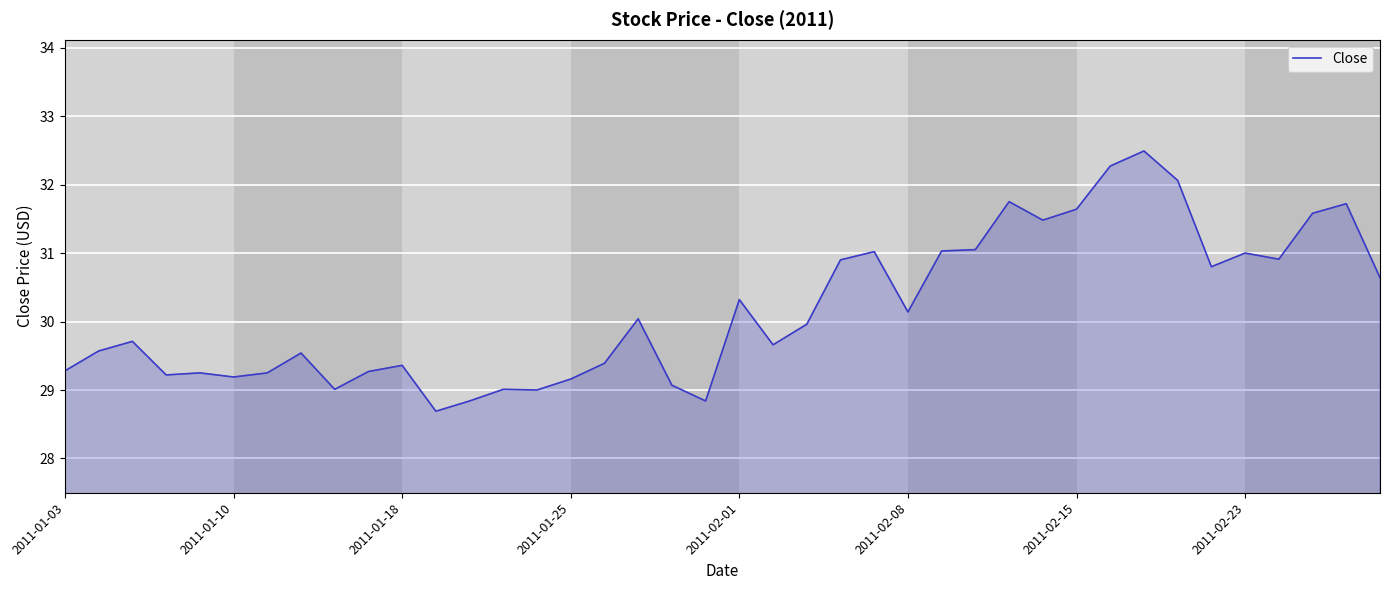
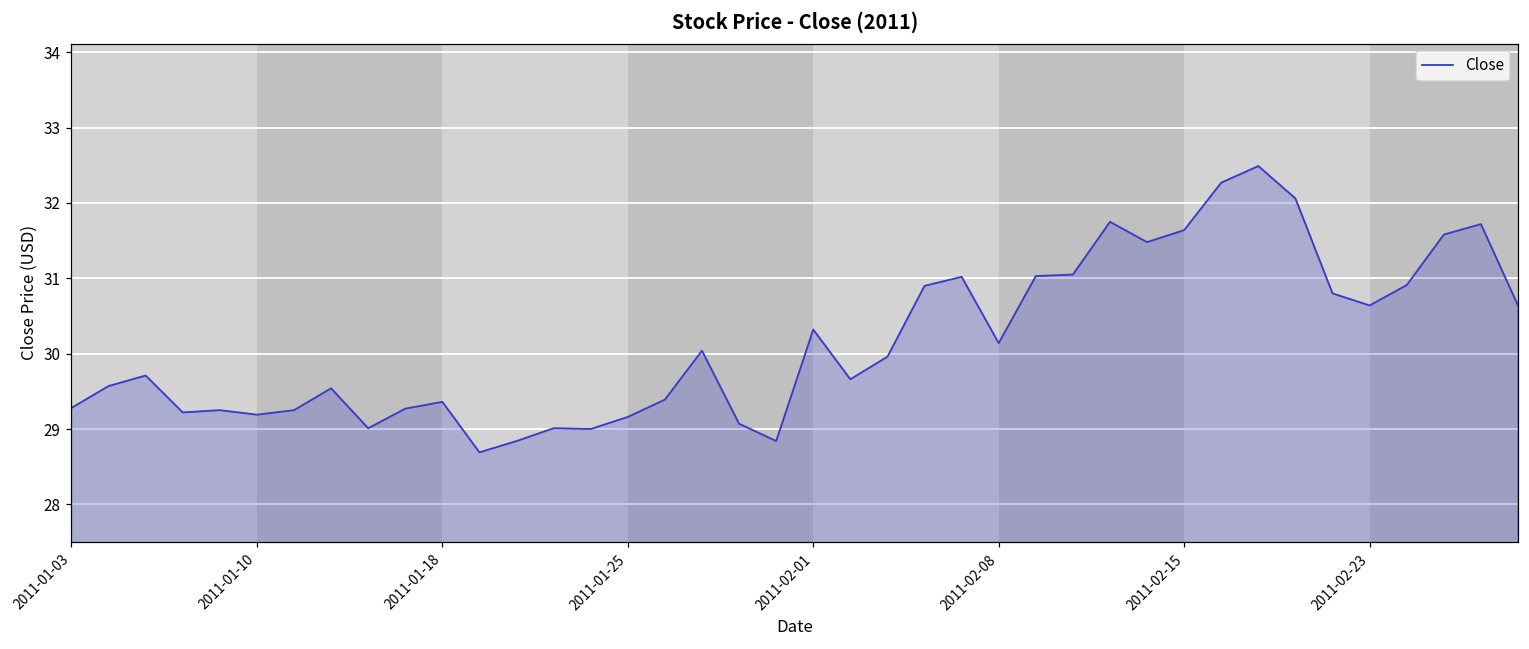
  {
    "2011-01-03": 29.3,
    "2011-01-10": 29.2,
    "2011-01-18": 29.4,
    "2011-01-25": 29.2,
    "2011-02-01": 30.3,
    "2011-02-08": 30.1,
    "2011-02-15": 31.6,
-   "2011-02-23": 31.0
+   "2011-02-23": 30.6
  }
